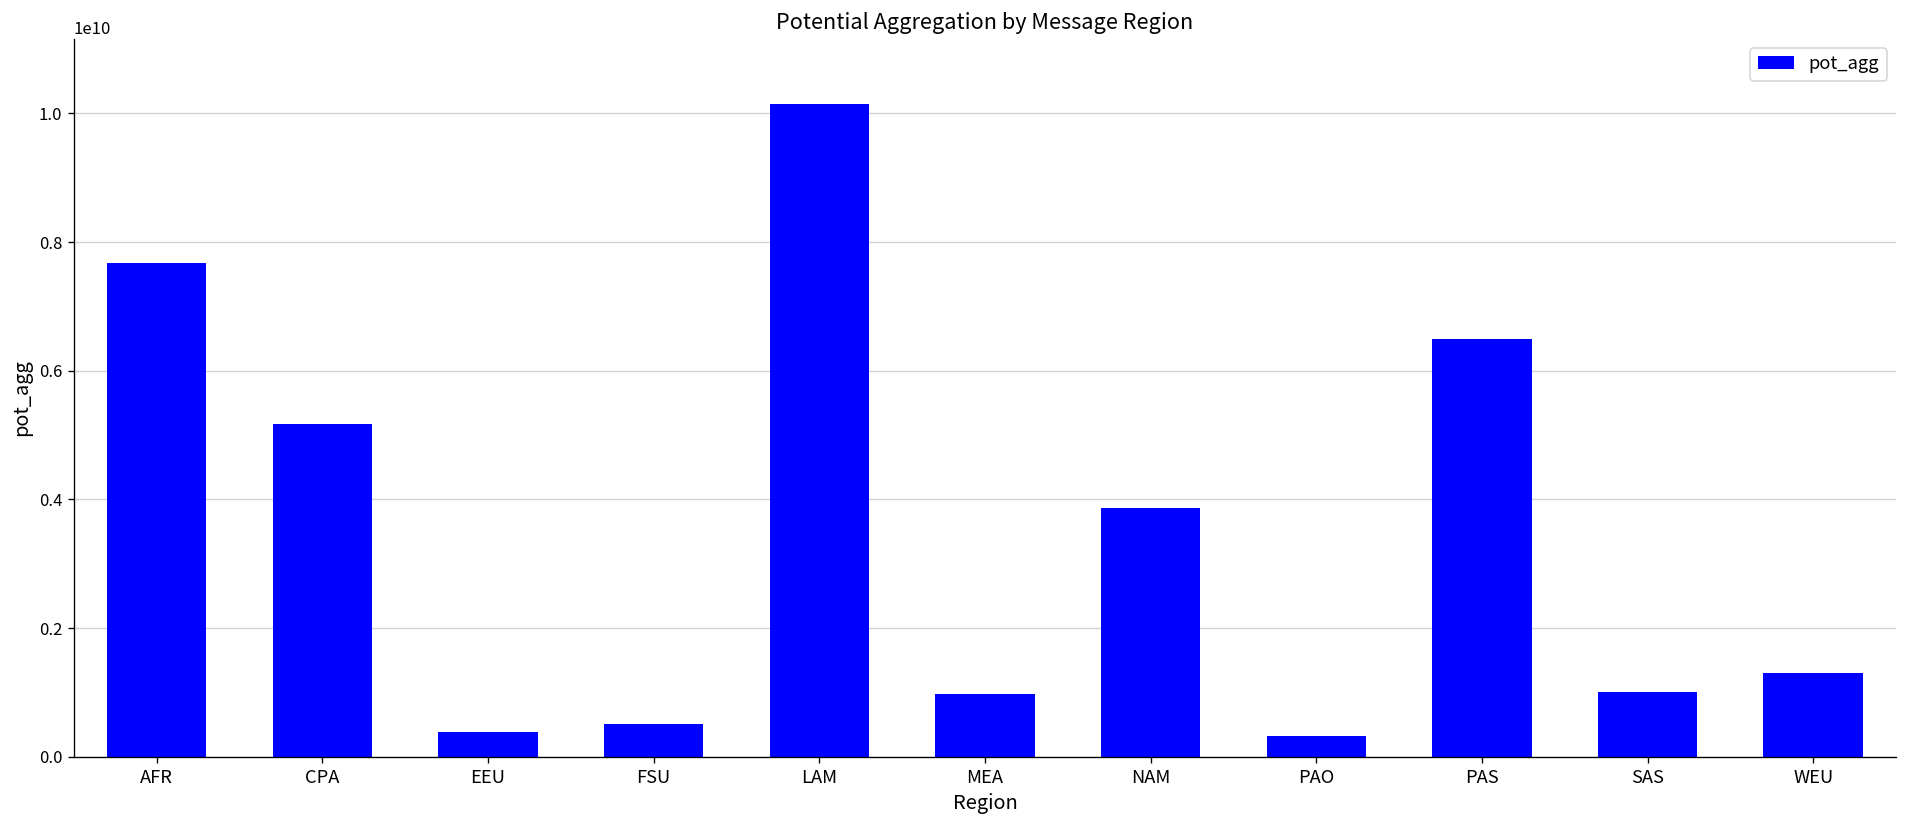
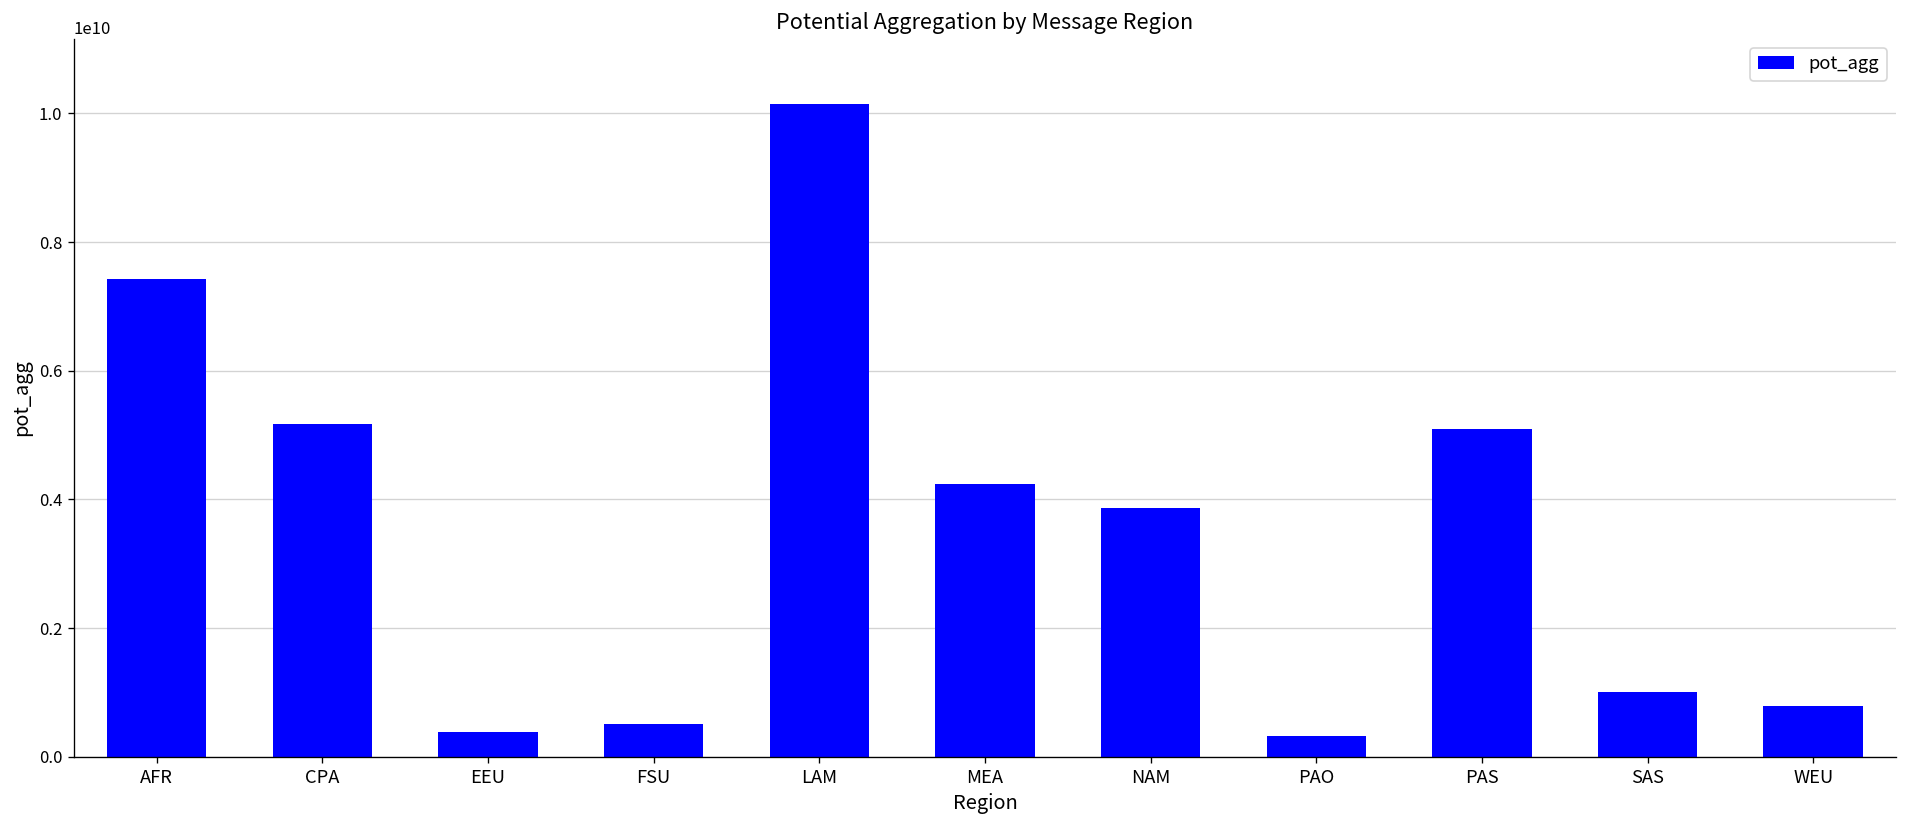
  {
-   "AFR": 7700000000,
+   "AFR": 7400000000,
    "CPA": 5200000000,
    "EEU": 400000000,
    "FSU": 500000000,
    "LAM": 10100000000,
-   "MEA": 1000000000,
+   "MEA": 4200000000,
    "NAM": 3900000000,
    "PAO": 300000000,
-   "PAS": 6500000000,
+   "PAS": 5100000000,
    "SAS": 1000000000,
-   "WEU": 1300000000
+   "WEU": 800000000
  }
